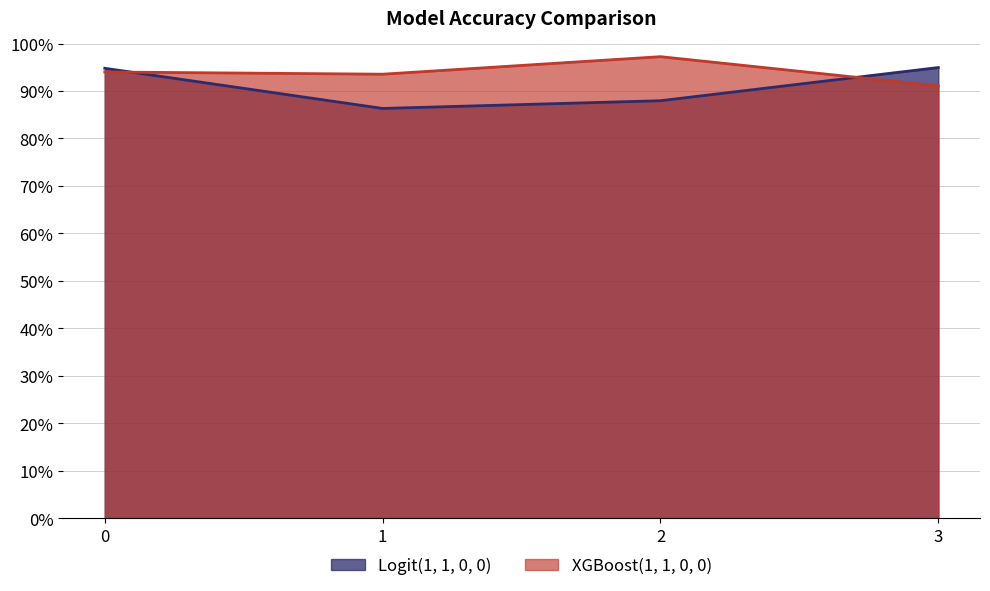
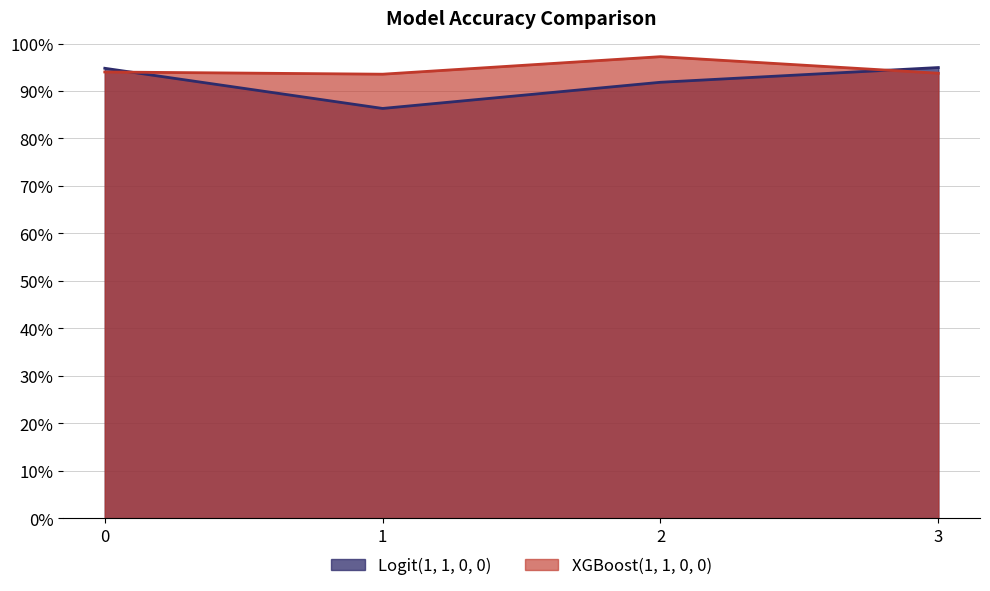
  {
    "Logit(1, 1, 0, 0)": {
      "0": "95%",
      "1": "86%",
-     "2": "88%",
+     "2": "92%",
      "3": "95%"
    },
    "XGBoost(1, 1, 0, 0)": {
      "0": "94%",
      "1": "94%",
      "2": "97%",
-     "3": "91%"
+     "3": "94%"
    }
  }
